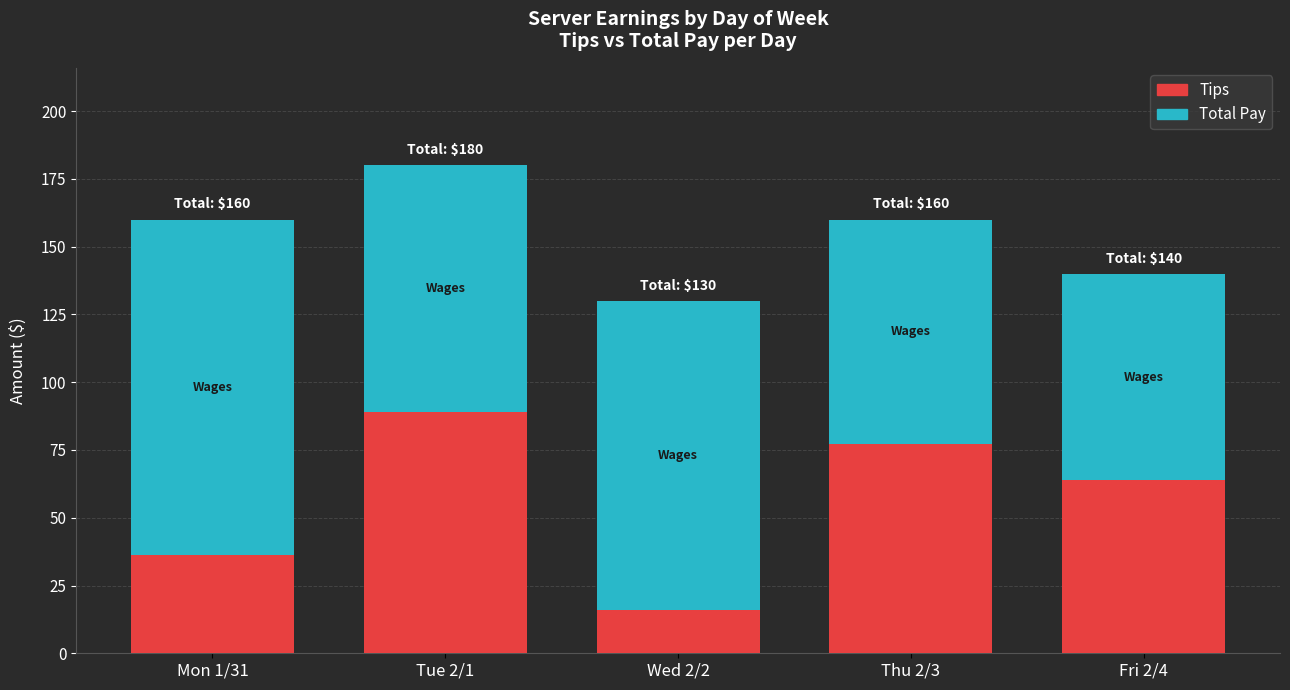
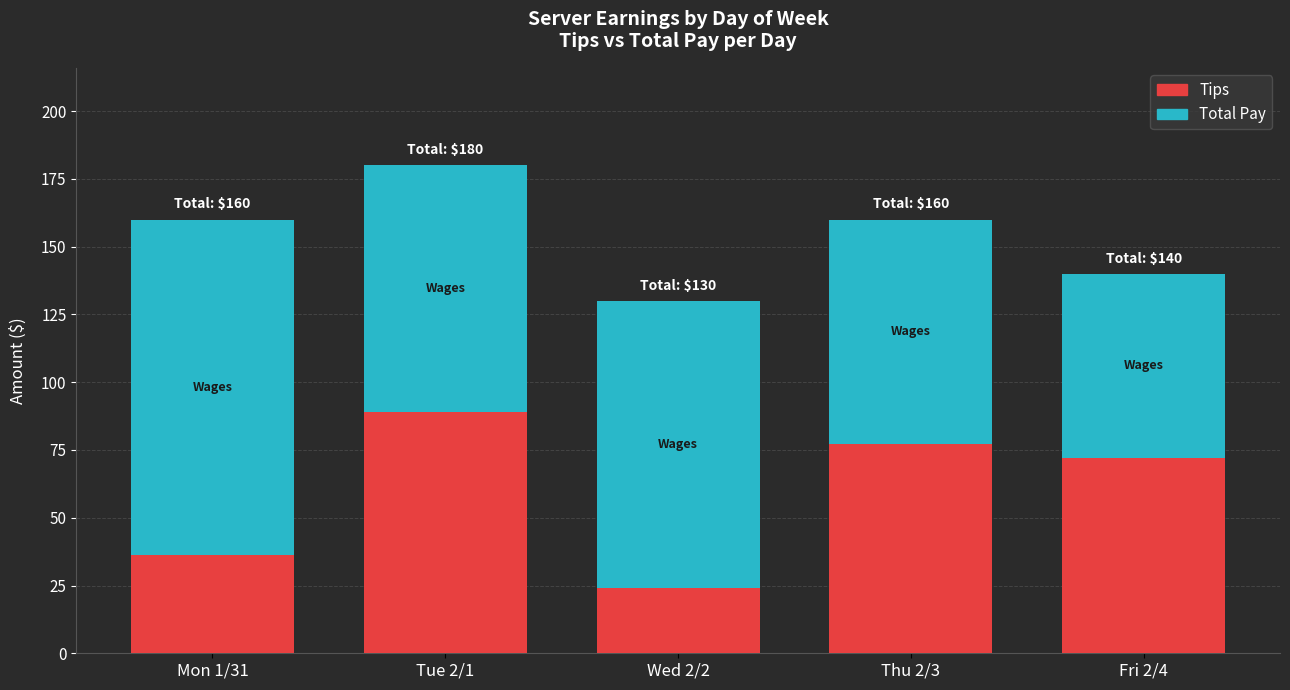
  {
    "Tips": {
-     "Wed 2/2": 16,
-     "Fri 2/4": 64
+     "Wed 2/2": 24,
+     "Fri 2/4": 72
    }
  }
